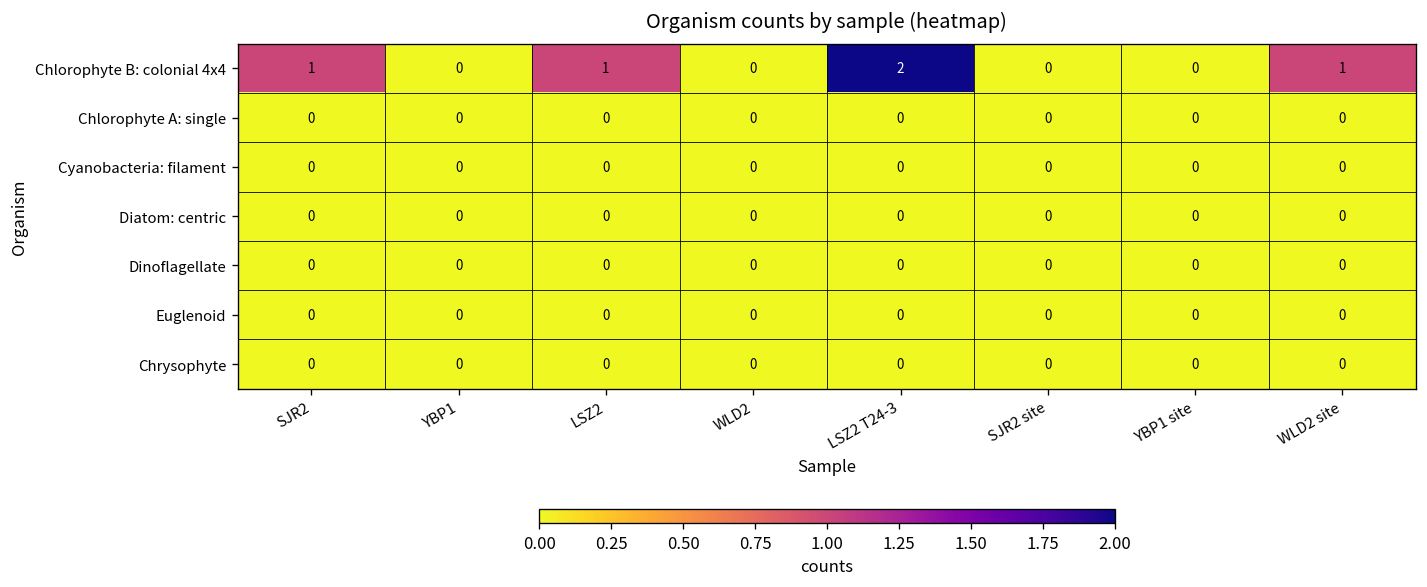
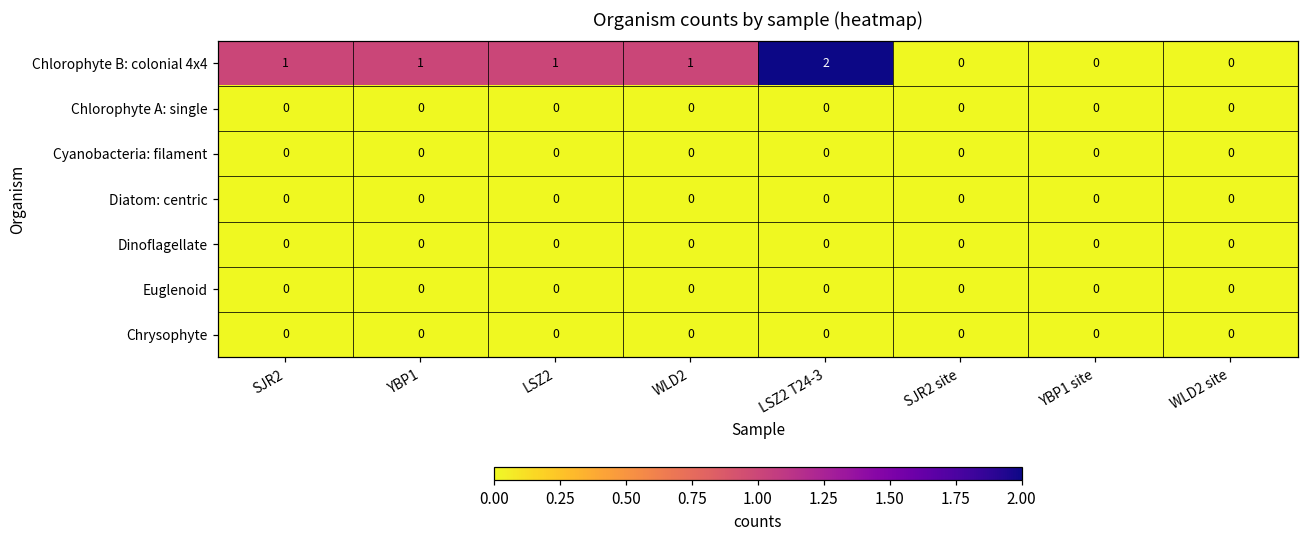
  {
    "Chlorophyte B: colonial 4x4": {
      "SJR2": 1,
-     "YBP1": 0,
+     "YBP1": 1,
      "LSZ2": 1,
-     "WLD2": 0,
+     "WLD2": 1,
      "LSZ2 T24-3": 2,
      "SJR2 site": 0,
      "YBP1 site": 0,
-     "WLD2 site": 1
+     "WLD2 site": 0
    },
    "Chlorophyte A: single": {
      "SJR2": 0,
      "YBP1": 0,
      "LSZ2": 0,
      "WLD2": 0,
      "LSZ2 T24-3": 0,
      "SJR2 site": 0,
      "YBP1 site": 0,
      "WLD2 site": 0
    },
    "Cyanobacteria: filament": {
      "SJR2": 0,
      "YBP1": 0,
      "LSZ2": 0,
      "WLD2": 0,
      "LSZ2 T24-3": 0,
      "SJR2 site": 0,
      "YBP1 site": 0,
      "WLD2 site": 0
    },
    "Diatom: centric": {
      "SJR2": 0,
      "YBP1": 0,
      "LSZ2": 0,
      "WLD2": 0,
      "LSZ2 T24-3": 0,
      "SJR2 site": 0,
      "YBP1 site": 0,
      "WLD2 site": 0
    },
    "Dinoflagellate": {
      "SJR2": 0,
      "YBP1": 0,
      "LSZ2": 0,
      "WLD2": 0,
      "LSZ2 T24-3": 0,
      "SJR2 site": 0,
      "YBP1 site": 0,
      "WLD2 site": 0
    },
    "Euglenoid": {
      "SJR2": 0,
      "YBP1": 0,
      "LSZ2": 0,
      "WLD2": 0,
      "LSZ2 T24-3": 0,
      "SJR2 site": 0,
      "YBP1 site": 0,
      "WLD2 site": 0
    },
    "Chrysophyte": {
      "SJR2": 0,
      "YBP1": 0,
      "LSZ2": 0,
      "WLD2": 0,
      "LSZ2 T24-3": 0,
      "SJR2 site": 0,
      "YBP1 site": 0,
      "WLD2 site": 0
    }
  }
